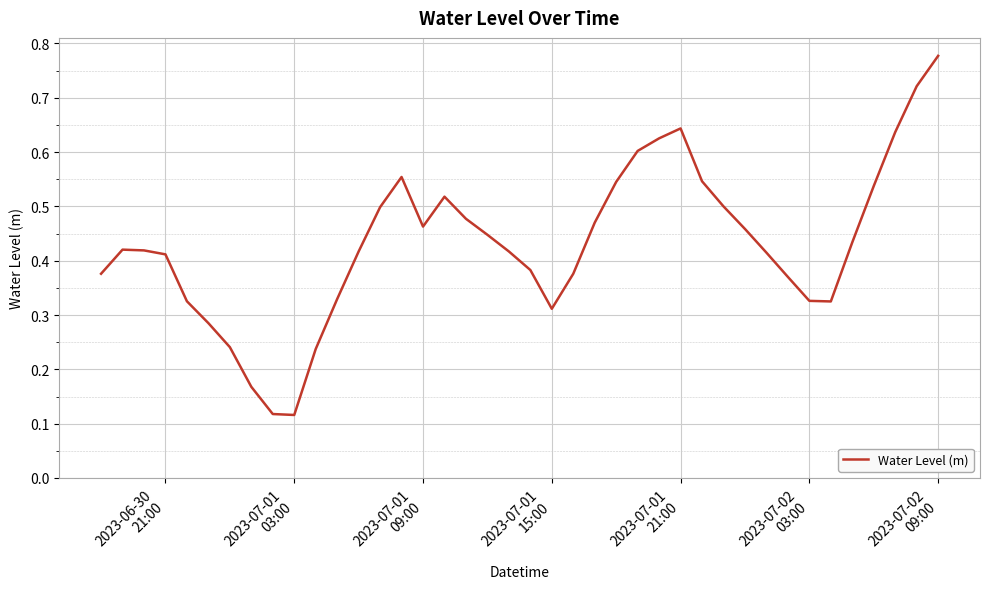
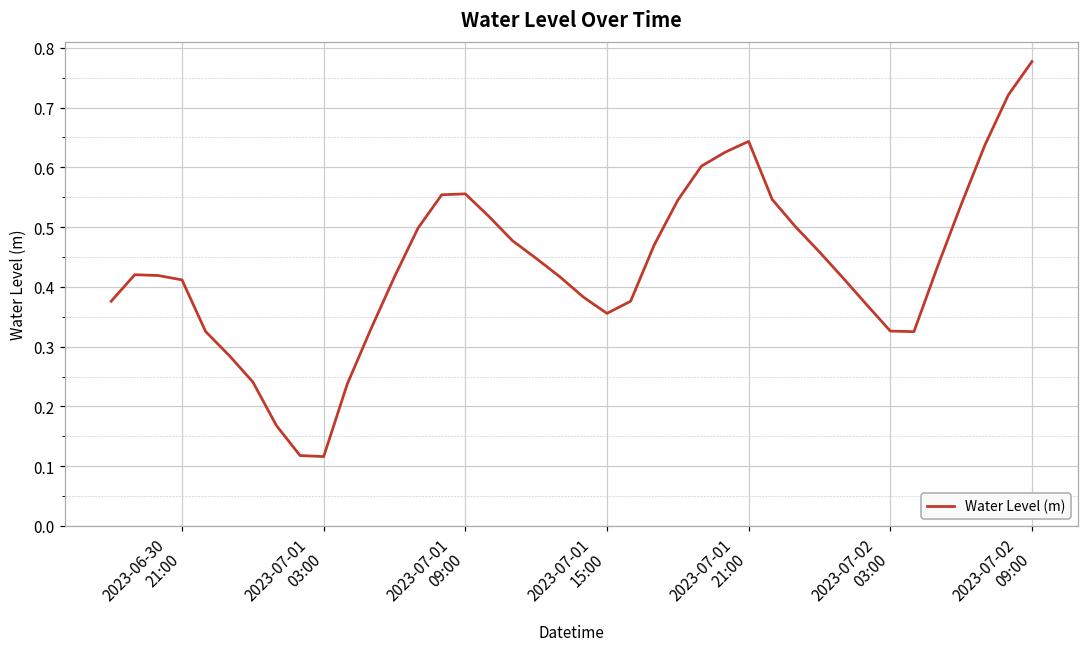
  {
    "2023-06-30 21:00": 0.41,
    "2023-07-01 03:00": 0.12,
-   "2023-07-01 09:00": 0.46,
-   "2023-07-01 15:00": 0.31,
+   "2023-07-01 09:00": 0.56,
+   "2023-07-01 15:00": 0.36,
    "2023-07-01 21:00": 0.64,
    "2023-07-02 03:00": 0.33,
    "2023-07-02 09:00": 0.78
  }
